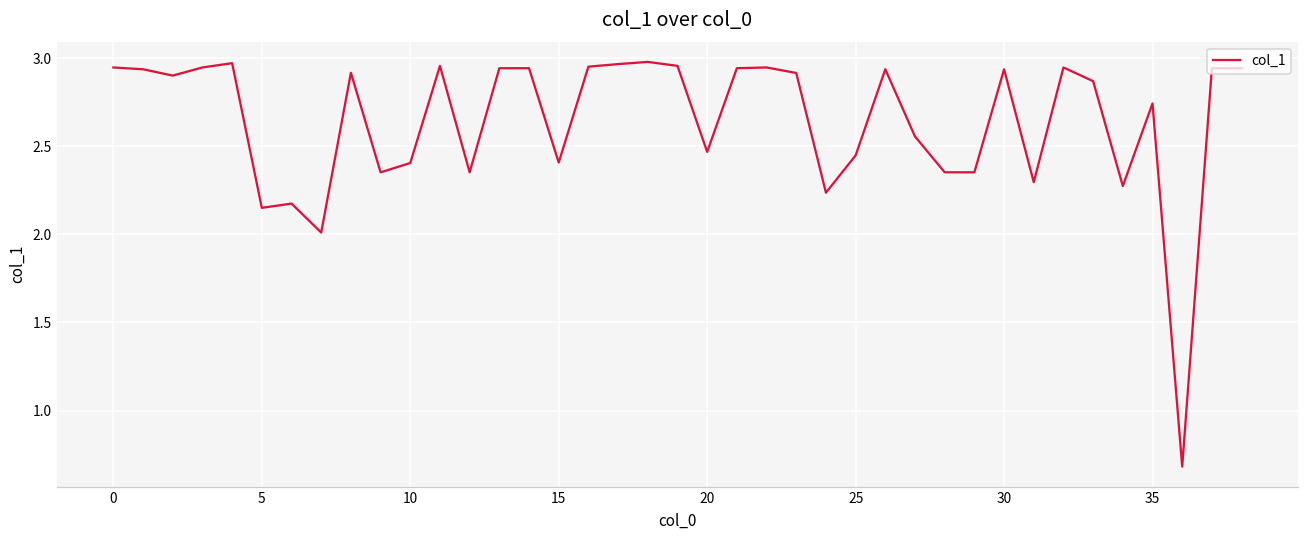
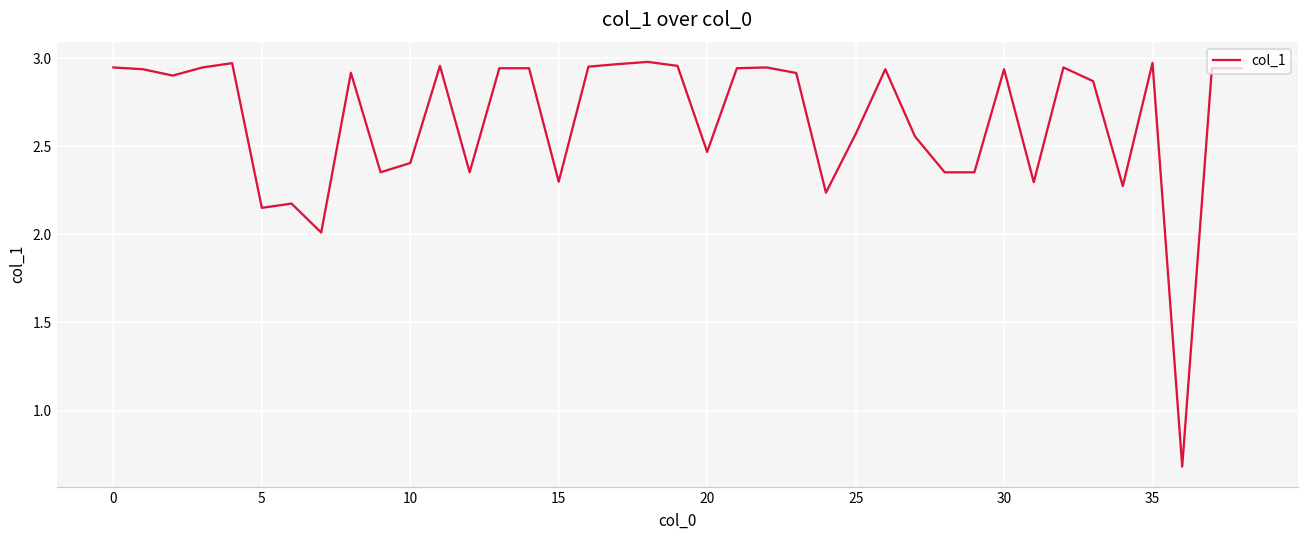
  {
    "0": 2.95,
    "5": 2.15,
    "10": 2.41,
-   "15": 2.41,
+   "15": 2.30,
    "20": 2.47,
-   "25": 2.45,
+   "25": 2.57,
    "30": 2.94,
-   "35": 2.74
+   "35": 2.97
  }
